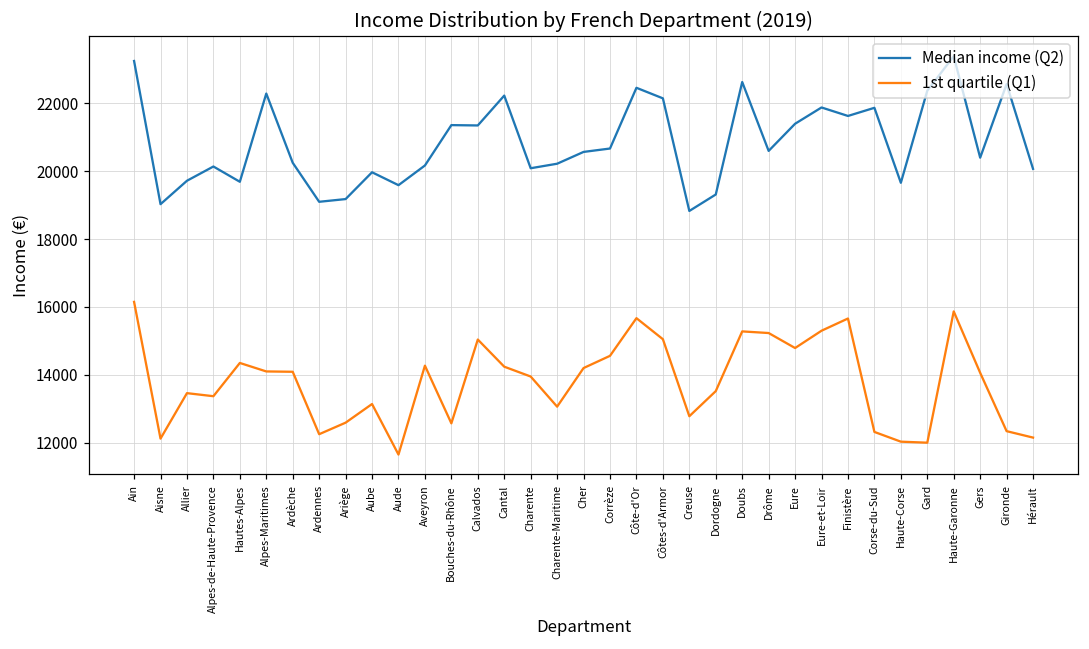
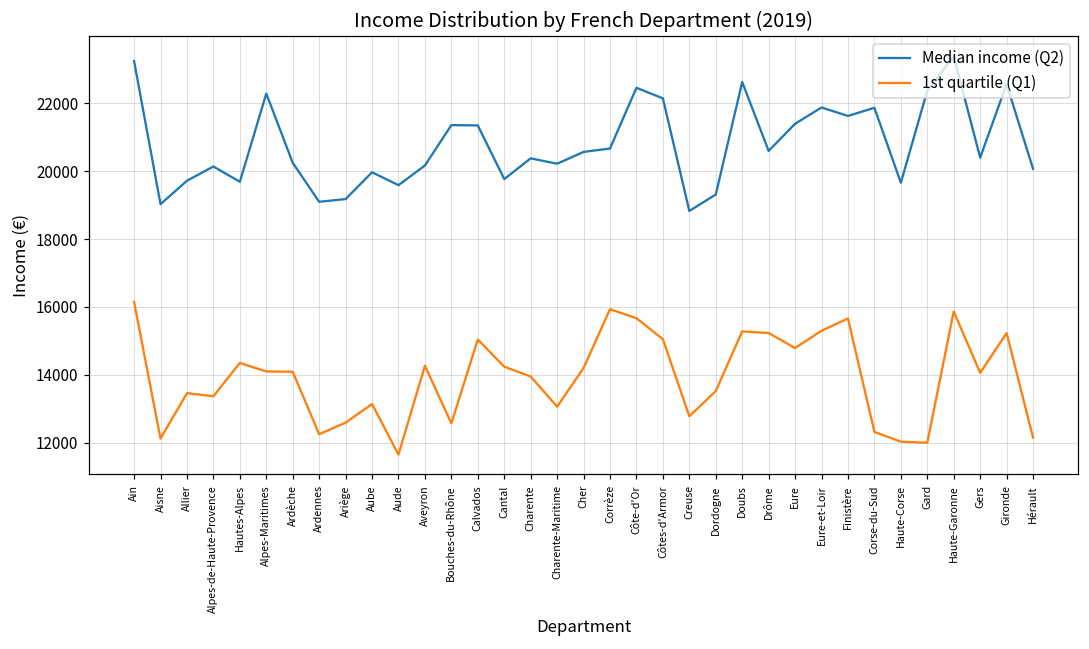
  {
    "Median income (Q2)": {
      "Ain": 23300,
      "Aisne": 19000,
      "Allier": 19700,
      "Alpes-de-Haute-Provence": 20100,
      "Hautes-Alpes": 19700,
      "Alpes-Maritimes": 22300,
      "Ardèche": 20300,
      "Ardennes": 19100,
      "Ariège": 19200,
      "Aube": 20000,
      "Aude": 19600,
      "Aveyron": 20200,
      "Bouches-du-Rhône": 21400,
      "Calvados": 21400,
-     "Cantal": 22200,
-     "Charente": 20100,
+     "Cantal": 19800,
+     "Charente": 20400,
      "Charente-Maritime": 20200,
      "Cher": 20600,
      "Corrèze": 20700,
      "Côte-d'Or": 22500,
      "Côtes-d'Armor": 22100,
      "Creuse": 18800,
      "Dordogne": 19300,
      "Doubs": 22600,
      "Drôme": 20600,
      "Eure": 21400,
      "Eure-et-Loir": 21900,
      "Finistère": 21600,
      "Corse-du-Sud": 21900,
      "Haute-Corse": 19700,
      "Gers": 20400,
      "Hérault": 20100
    },
    "1st quartile (Q1)": {
      "Ain": 16200,
      "Aisne": 12100,
      "Allier": 13500,
      "Alpes-de-Haute-Provence": 13400,
      "Hautes-Alpes": 14400,
      "Alpes-Maritimes": 14100,
      "Ardèche": 14100,
      "Ardennes": 12300,
      "Ariège": 12600,
      "Aube": 13100,
      "Aude": 11700,
      "Aveyron": 14300,
      "Bouches-du-Rhône": 12600,
      "Calvados": 15000,
      "Cantal": 14200,
      "Charente": 14000,
      "Charente-Maritime": 13100,
      "Cher": 14200,
-     "Corrèze": 14600,
+     "Corrèze": 15900,
      "Côte-d'Or": 15700,
      "Côtes-d'Armor": 15100,
      "Creuse": 12800,
      "Dordogne": 13500,
      "Doubs": 15300,
      "Drôme": 15200,
      "Eure": 14800,
      "Eure-et-Loir": 15300,
      "Finistère": 15700,
      "Corse-du-Sud": 12300,
      "Haute-Corse": 12000,
      "Gard": 12000,
      "Haute-Garonne": 15900,
      "Gers": 14100,
-     "Gironde": 12300,
+     "Gironde": 15200,
      "Hérault": 12200
    }
  }
